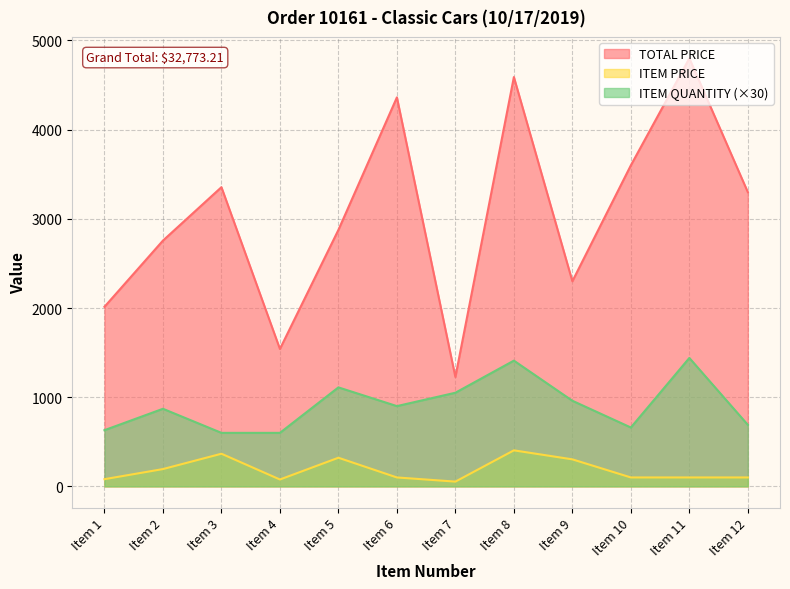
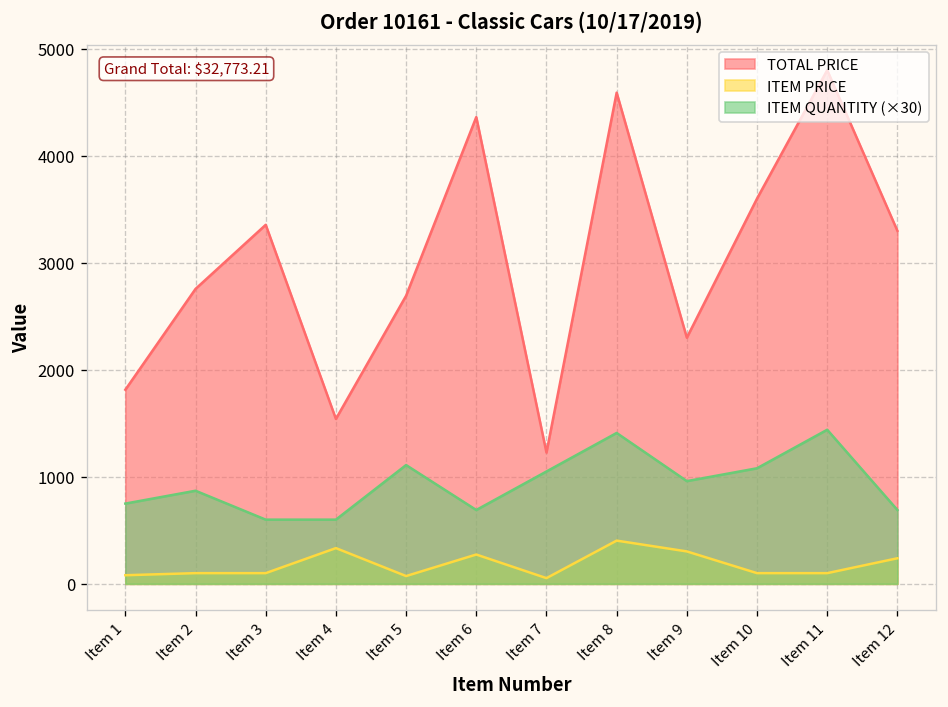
  {
    "TOTAL PRICE": {
-     "Item 1": 2000,
+     "Item 1": 1800,
      "Item 2": 2800,
      "Item 3": 3400,
      "Item 4": 1500,
-     "Item 5": 2900,
+     "Item 5": 2700,
      "Item 6": 4400,
      "Item 7": 1200,
      "Item 8": 4600,
      "Item 9": 2300,
      "Item 10": 3600,
      "Item 12": 3300
    },
    "ITEM PRICE": {
      "Item 1": 100,
-     "Item 2": 200,
-     "Item 3": 400,
-     "Item 4": 100,
-     "Item 5": 300,
-     "Item 6": 100,
+     "Item 2": 100,
+     "Item 3": 100,
+     "Item 4": 300,
+     "Item 5": 100,
+     "Item 6": 300,
      "Item 7": 100,
      "Item 8": 400,
      "Item 9": 300,
      "Item 10": 100,
      "Item 11": 100,
-     "Item 12": 100
+     "Item 12": 200
    },
    "ITEM QUANTITY (×30)": {
-     "Item 1": 600,
+     "Item 1": 800,
      "Item 2": 900,
      "Item 3": 600,
      "Item 4": 600,
      "Item 5": 1100,
-     "Item 6": 900,
+     "Item 6": 700,
      "Item 7": 1100,
      "Item 8": 1400,
      "Item 9": 1000,
-     "Item 10": 700,
+     "Item 10": 1100,
      "Item 11": 1400,
      "Item 12": 700
    }
  }
